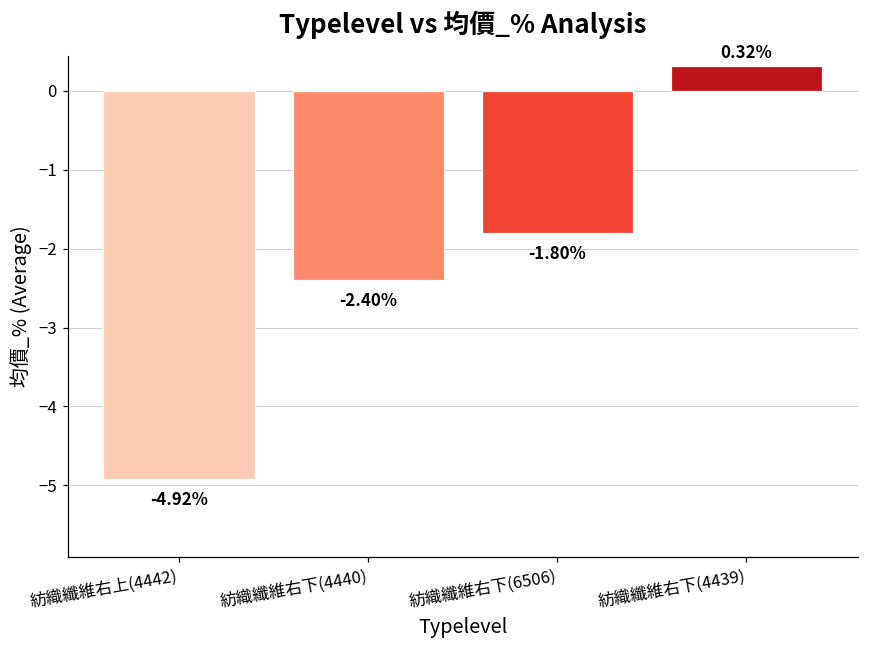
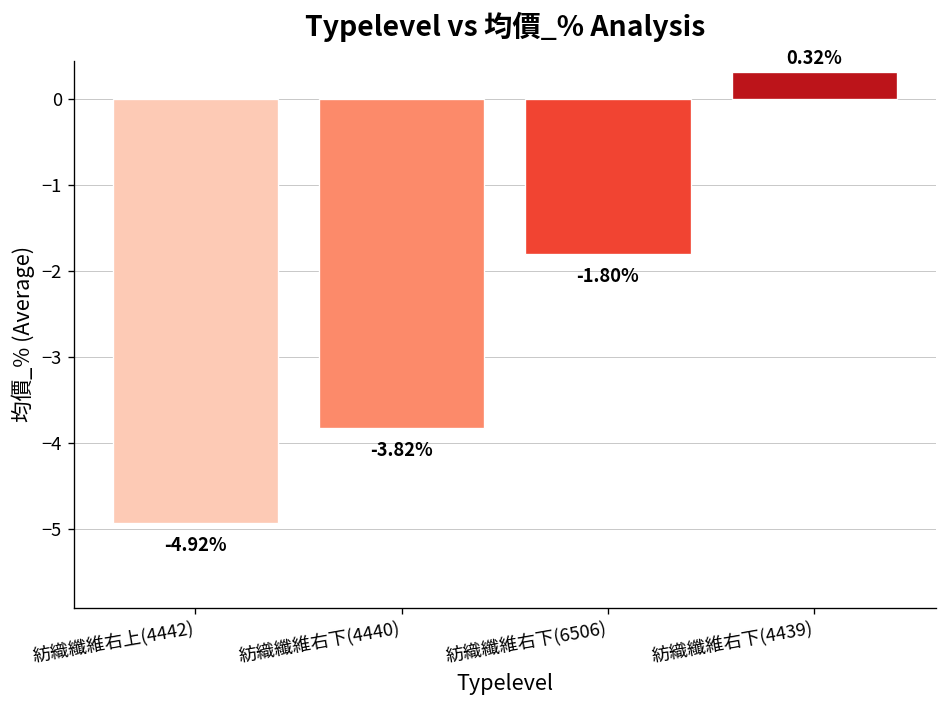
  {
    "紡織纖維右上(4442)": "-4.92%",
-   "紡織纖維右下(4440)": "-2.40%",
+   "紡織纖維右下(4440)": "-3.82%",
    "紡織纖維右下(6506)": "-1.80%",
    "紡織纖維右下(4439)": "0.32%"
  }
